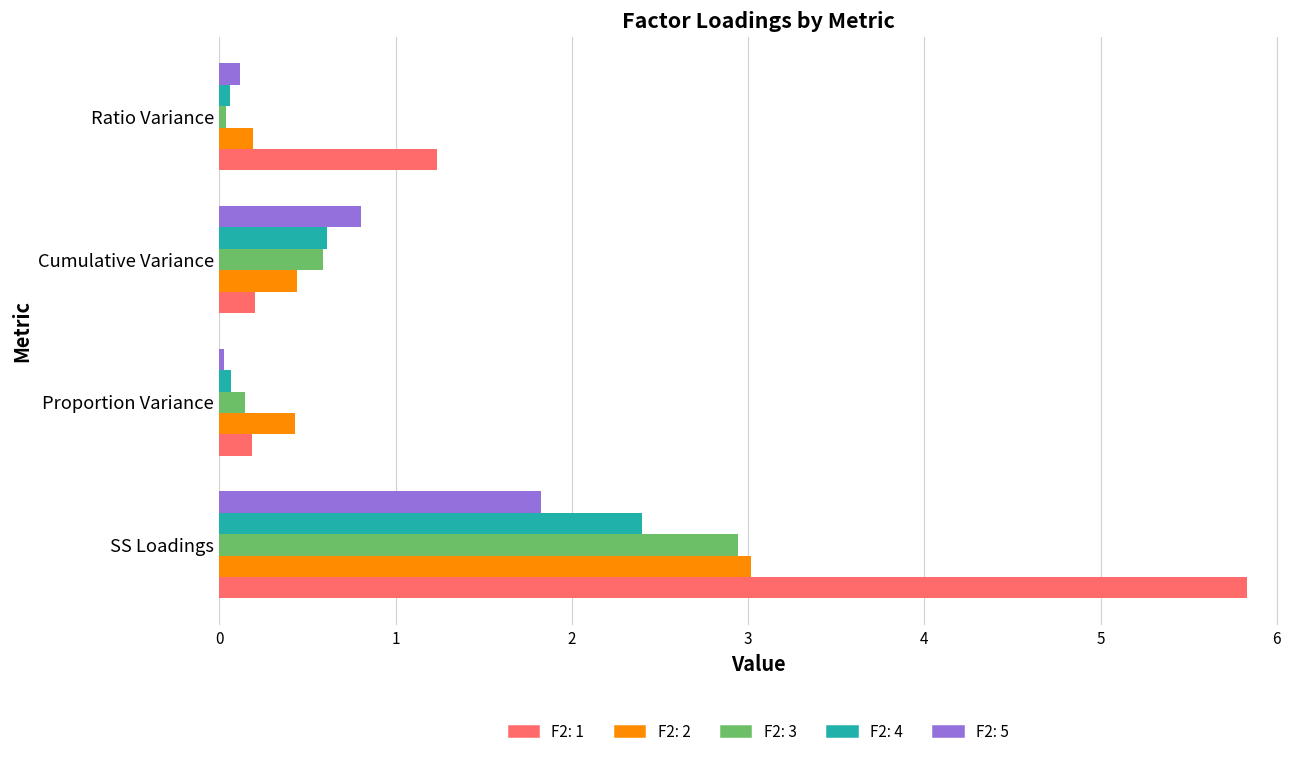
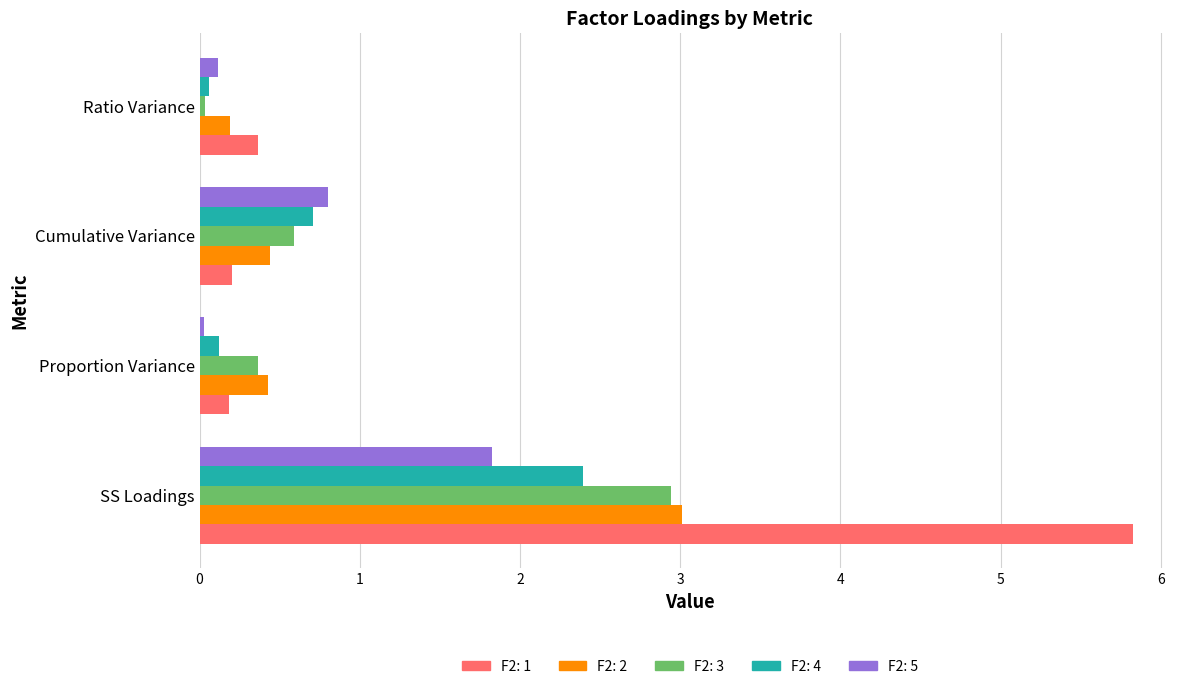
  {
    "F2: 1": {
-     "Ratio Variance": 1.24,
+     "Ratio Variance": 0.36,
      "Cumulative Variance": 0.20,
      "Proportion Variance": 0.18,
      "SS Loadings": 5.83
    },
    "F2: 2": {
      "Ratio Variance": 0.19,
      "Cumulative Variance": 0.44,
      "Proportion Variance": 0.43,
      "SS Loadings": 3.01
    },
    "F2: 3": {
      "Ratio Variance": 0.03,
      "Cumulative Variance": 0.59,
-     "Proportion Variance": 0.15,
+     "Proportion Variance": 0.37,
      "SS Loadings": 2.94
    },
    "F2: 4": {
      "Ratio Variance": 0.06,
-     "Cumulative Variance": 0.61,
-     "Proportion Variance": 0.06,
+     "Cumulative Variance": 0.71,
+     "Proportion Variance": 0.12,
      "SS Loadings": 2.40
    },
    "F2: 5": {
      "Ratio Variance": 0.11,
      "Cumulative Variance": 0.80,
      "Proportion Variance": 0.03,
      "SS Loadings": 1.82
    }
  }
